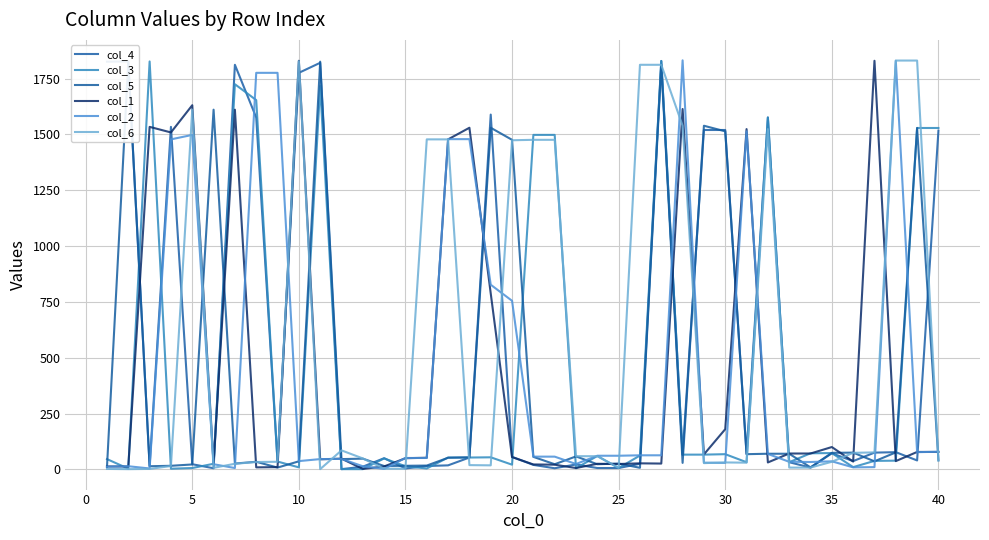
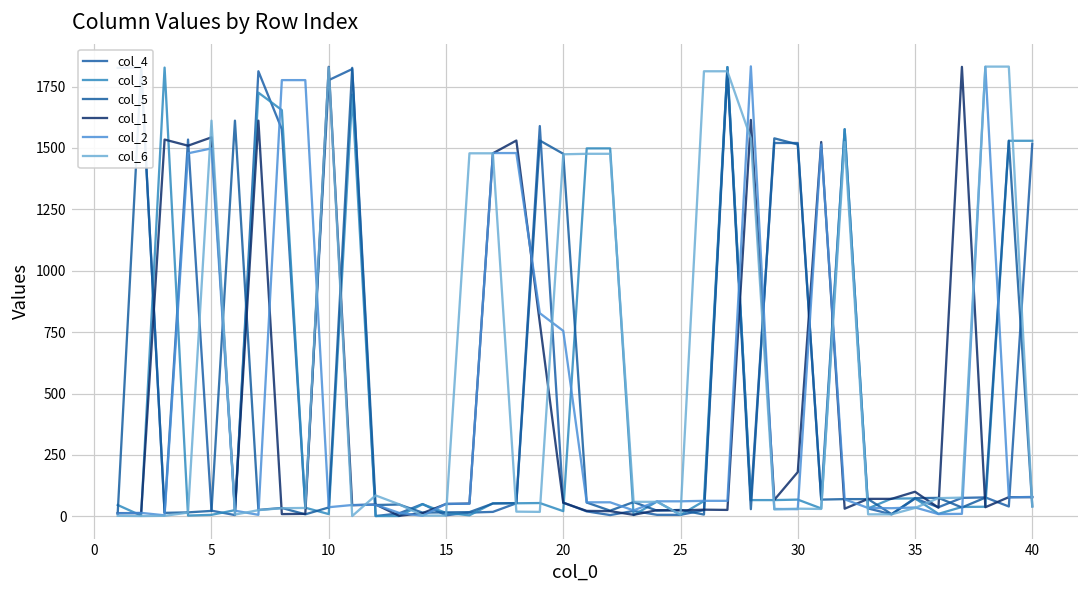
  {
    "col_1": {
-     "5": 1630,
+     "5": 1540,
      "30": 180,
      "35": 100
    }
  }
